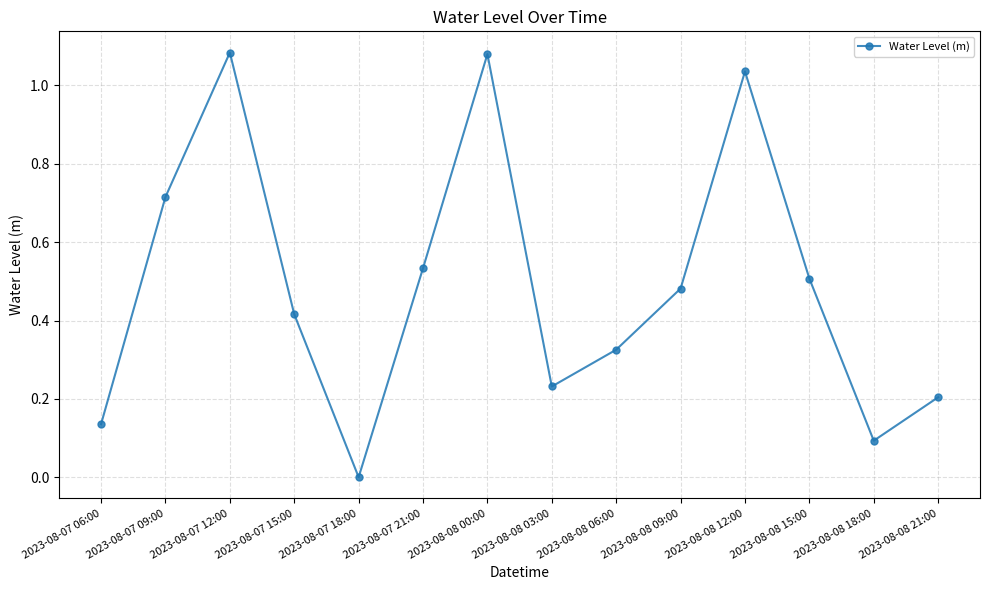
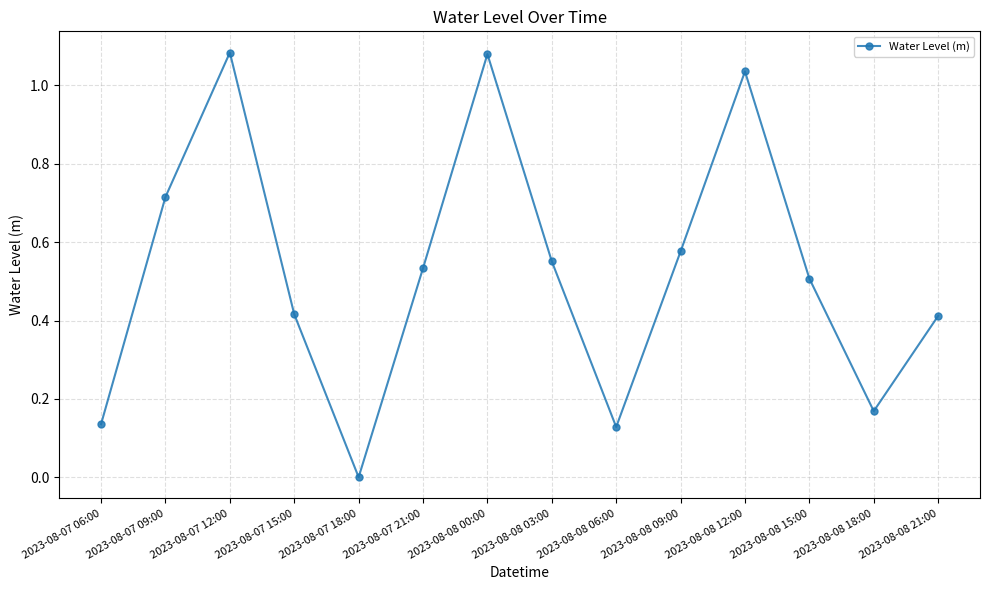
  {
    "2023-08-07 06:00": 0.14,
    "2023-08-07 09:00": 0.72,
    "2023-08-07 12:00": 1.08,
    "2023-08-07 15:00": 0.42,
    "2023-08-07 18:00": 0.00,
    "2023-08-07 21:00": 0.53,
    "2023-08-08 00:00": 1.08,
-   "2023-08-08 03:00": 0.23,
-   "2023-08-08 06:00": 0.33,
-   "2023-08-08 09:00": 0.48,
+   "2023-08-08 03:00": 0.55,
+   "2023-08-08 06:00": 0.13,
+   "2023-08-08 09:00": 0.58,
    "2023-08-08 12:00": 1.04,
    "2023-08-08 15:00": 0.51,
-   "2023-08-08 18:00": 0.09,
-   "2023-08-08 21:00": 0.20
+   "2023-08-08 18:00": 0.17,
+   "2023-08-08 21:00": 0.41
  }
